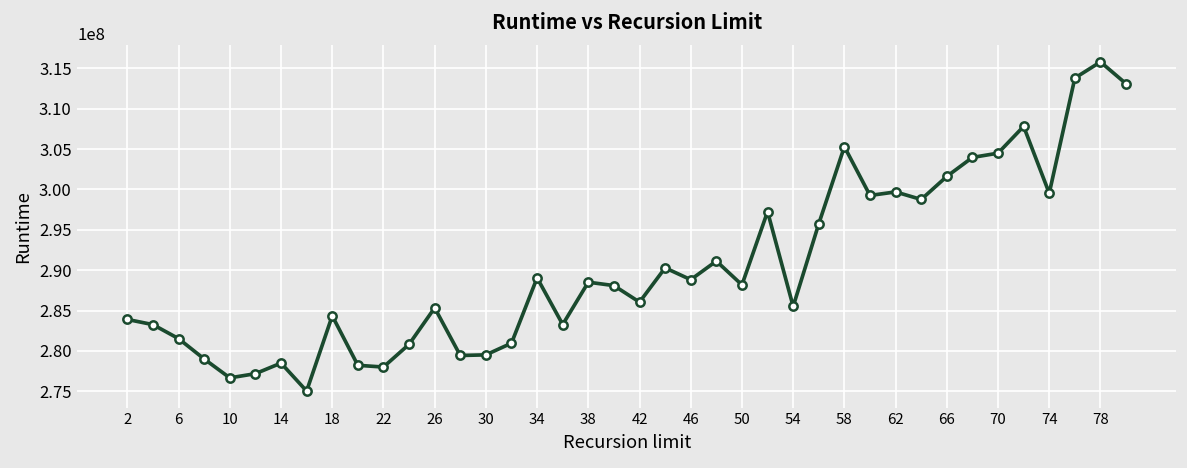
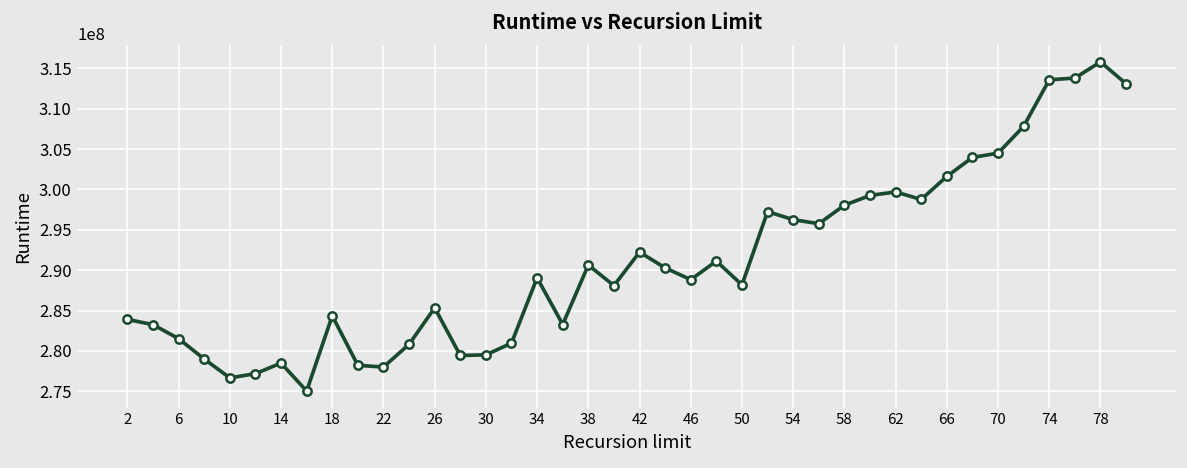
  {
    "2": 284000000,
    "6": 282000000,
    "10": 277000000,
    "14": 278000000,
    "18": 284000000,
    "22": 278000000,
    "26": 285000000,
    "30": 280000000,
    "34": 289000000,
-   "38": 289000000,
-   "42": 286000000,
+   "38": 291000000,
+   "42": 292000000,
    "46": 289000000,
    "50": 288000000,
-   "54": 286000000,
-   "58": 305000000,
+   "54": 296000000,
+   "58": 298000000,
    "62": 300000000,
    "66": 302000000,
    "70": 304000000,
-   "74": 300000000,
+   "74": 314000000,
    "78": 316000000
  }
